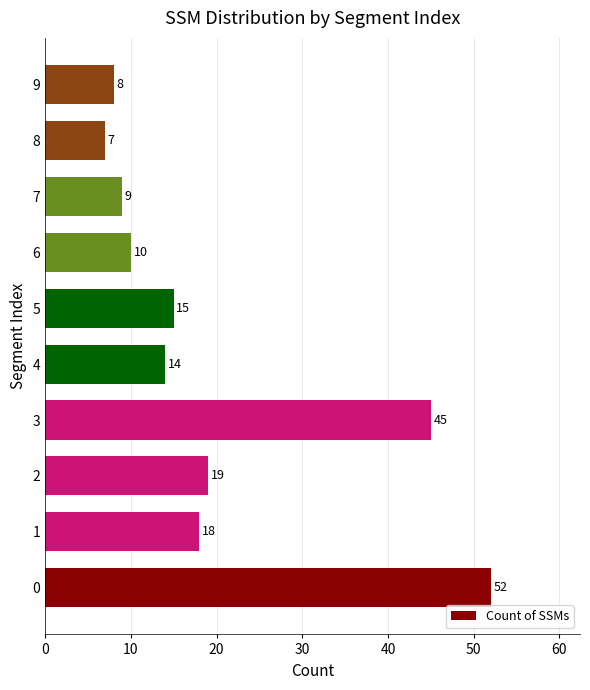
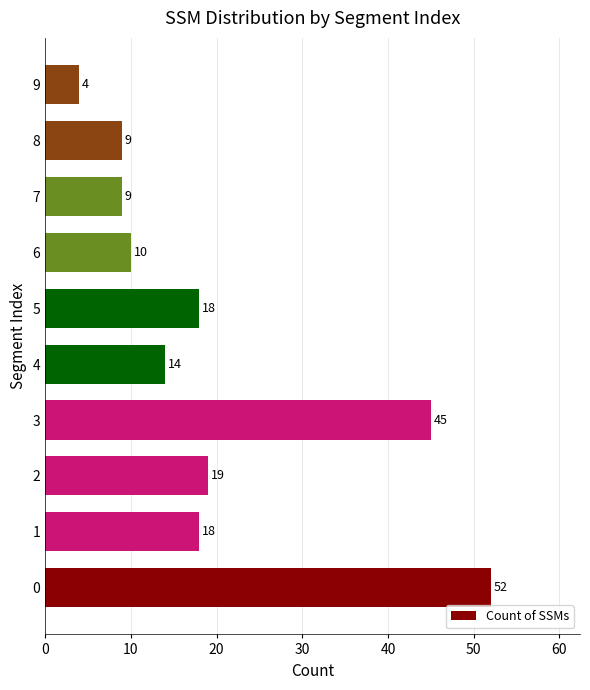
  {
-   "9": 8,
-   "8": 7,
+   "9": 4,
+   "8": 9,
    "7": 9,
    "6": 10,
-   "5": 15,
+   "5": 18,
    "4": 14,
    "3": 45,
    "2": 19,
    "1": 18,
    "0": 52
  }
